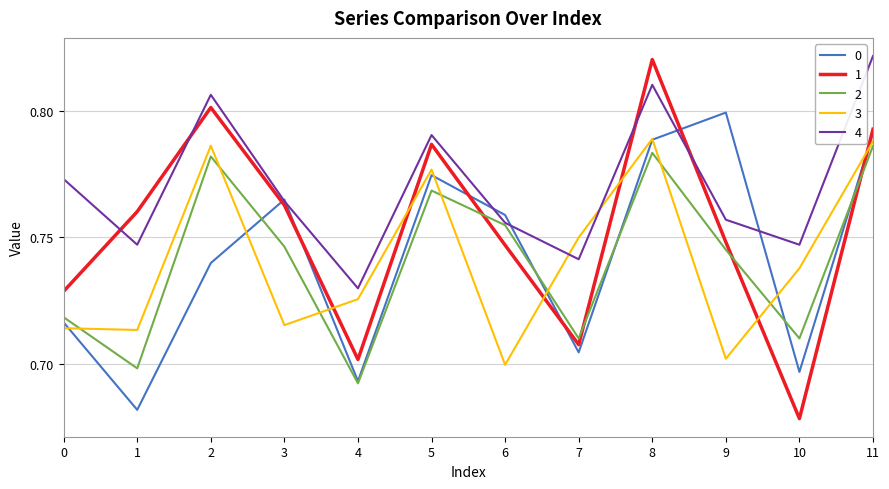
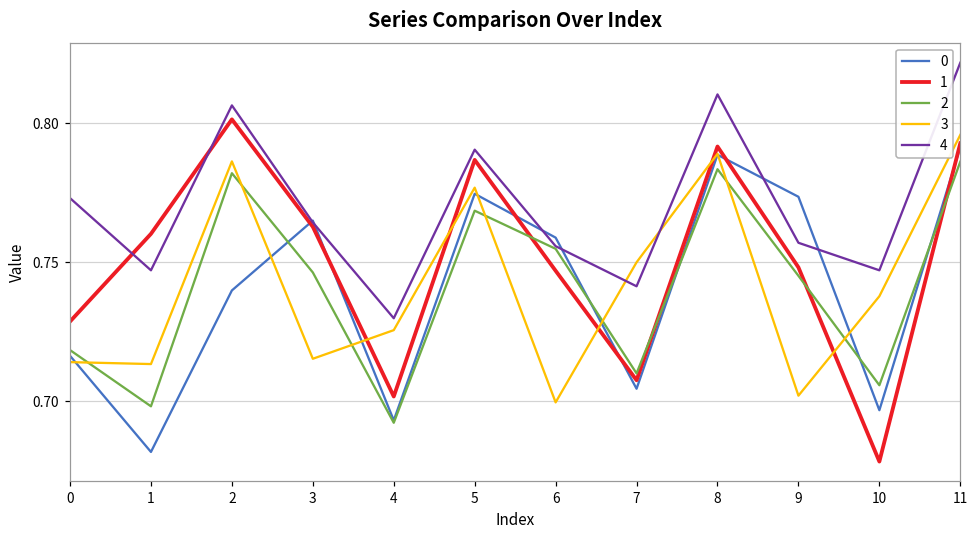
  {
    "0": {
      "0": 0.716,
      "1": 0.682,
      "2": 0.740,
      "5": 0.775,
      "6": 0.759,
      "7": 0.705,
-     "9": 0.799,
+     "9": 0.774,
      "10": 0.697,
      "11": 0.791
    },
    "1": {
      "0": 0.729,
      "1": 0.760,
      "2": 0.801,
      "3": 0.763,
      "4": 0.702,
      "5": 0.787,
      "6": 0.747,
      "7": 0.708,
-     "8": 0.820,
+     "8": 0.792,
      "9": 0.748,
      "10": 0.678,
      "11": 0.793
    },
    "2": {
      "0": 0.718,
      "1": 0.698,
      "2": 0.782,
      "3": 0.746,
      "5": 0.769,
      "7": 0.710,
      "8": 0.783,
      "9": 0.745,
-     "10": 0.710,
+     "10": 0.706,
      "11": 0.786
    },
    "3": {
      "0": 0.714,
      "1": 0.713,
      "2": 0.786,
      "3": 0.715,
      "4": 0.726,
      "5": 0.777,
      "6": 0.700,
      "7": 0.750,
      "9": 0.702,
      "10": 0.738,
-     "11": 0.788
+     "11": 0.796
    },
    "4": {
      "0": 0.773,
      "1": 0.747,
      "2": 0.806,
      "4": 0.730,
      "5": 0.791,
      "7": 0.741,
      "8": 0.810,
      "9": 0.757,
      "10": 0.747,
      "11": 0.822
    }
  }
